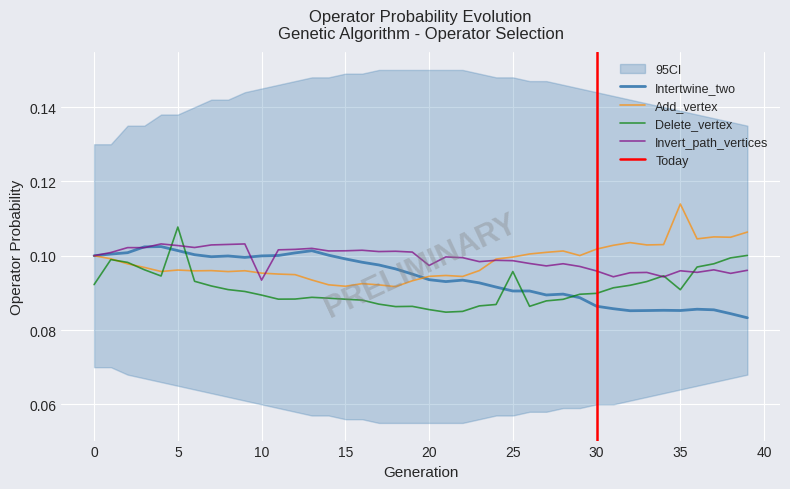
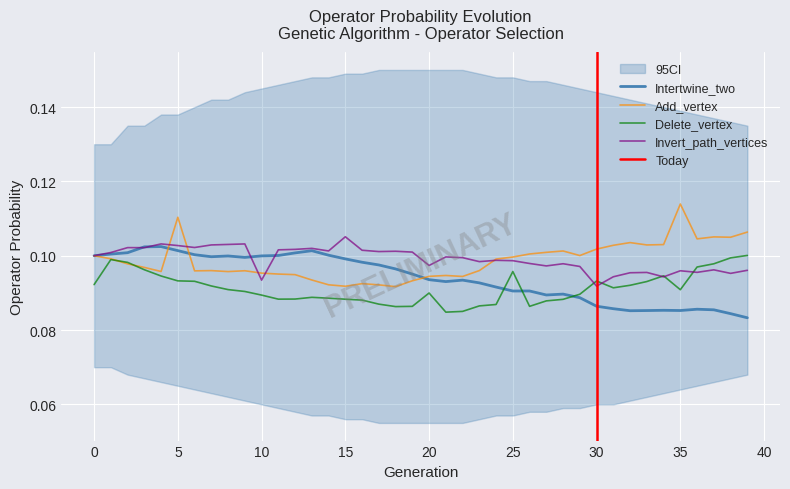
  {
    "Add_vertex": {
-     "5": 0.096,
+     "5": 0.110,
      "10": 0.095,
      "15": 0.092,
      "20": 0.094,
      "25": 0.100,
      "30": 0.102,
      "35": 0.114
    },
    "Delete_vertex": {
      "0": 0.092,
-     "5": 0.108,
+     "5": 0.093,
      "10": 0.089,
      "15": 0.088,
-     "20": 0.086,
+     "20": 0.090,
      "25": 0.096,
-     "30": 0.090,
+     "30": 0.093,
      "35": 0.091
    },
    "Invert_path_vertices": {
      "5": 0.103,
      "10": 0.093,
-     "15": 0.101,
+     "15": 0.105,
      "20": 0.097,
      "25": 0.099,
-     "30": 0.096,
+     "30": 0.092,
      "35": 0.096
    }
  }
